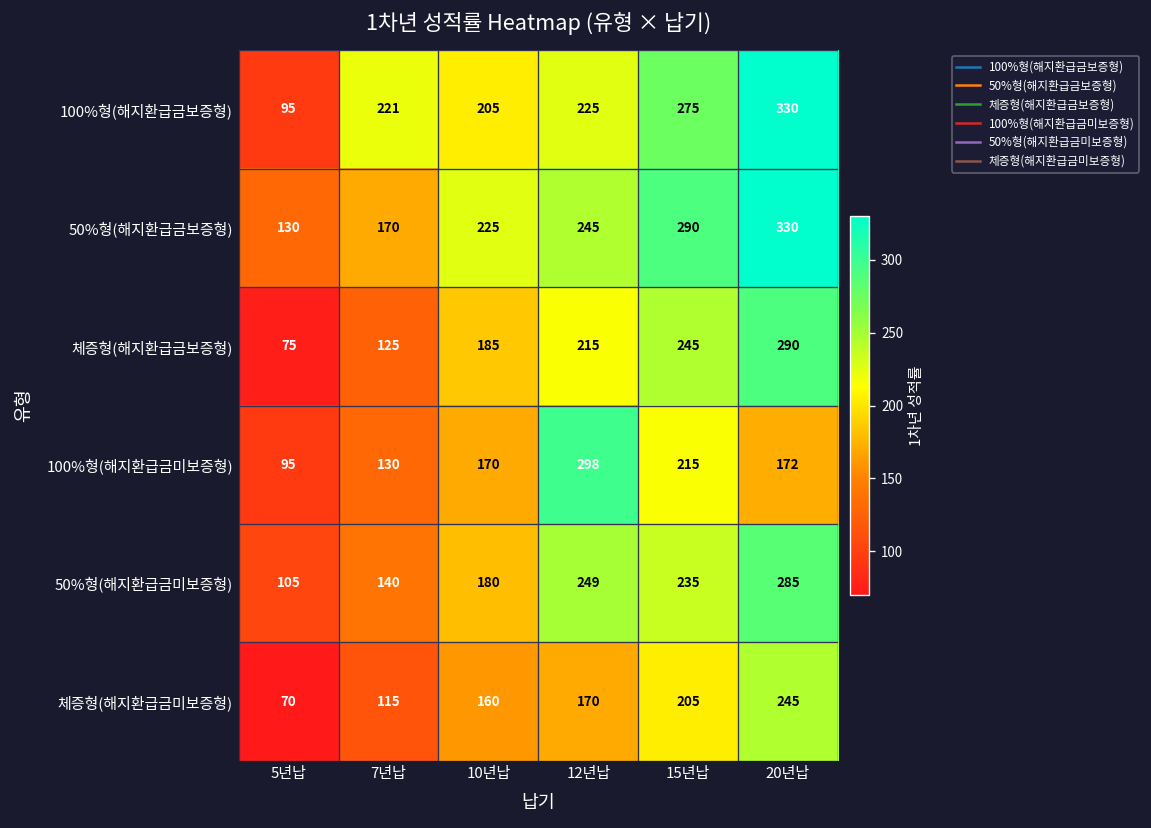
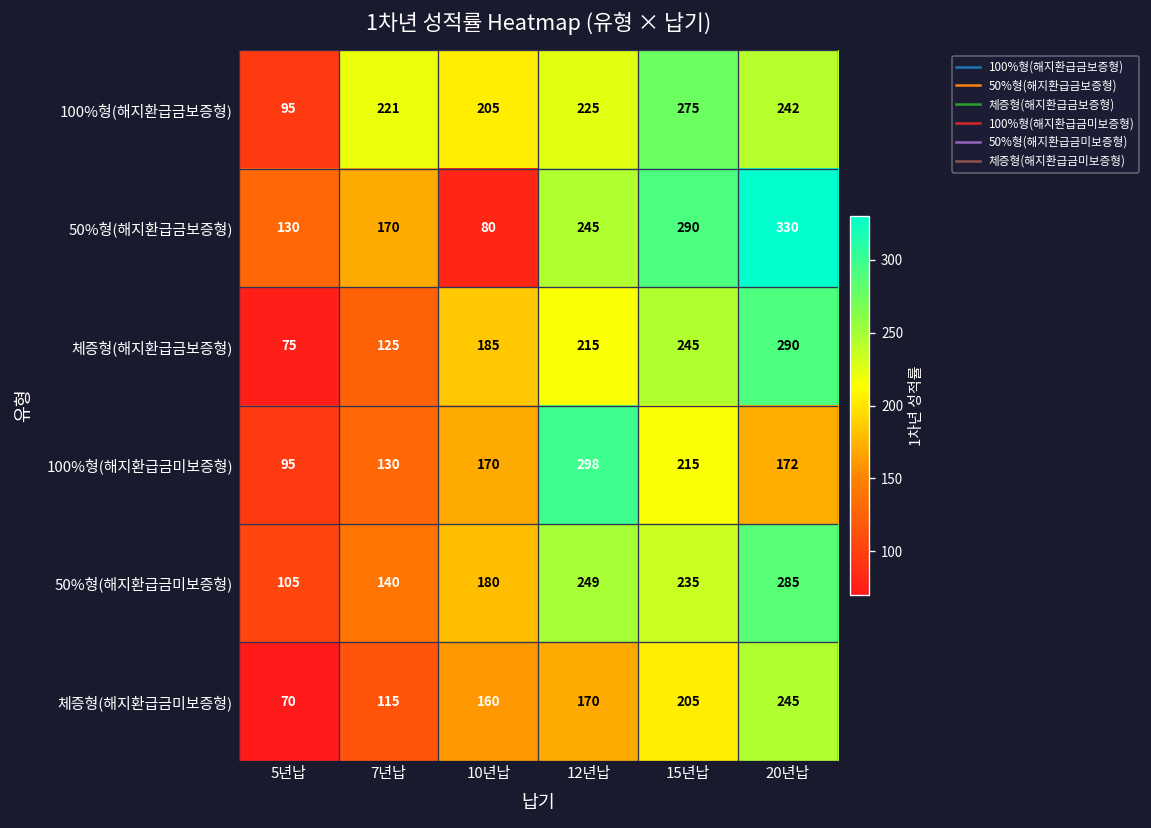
  {
    "100%형(해지환급금보증형)": {
      "5년납": 95,
      "7년납": 221,
      "10년납": 205,
      "12년납": 225,
      "15년납": 275,
-     "20년납": 330
+     "20년납": 242
    },
    "50%형(해지환급금보증형)": {
      "5년납": 130,
      "7년납": 170,
-     "10년납": 225,
+     "10년납": 80,
      "12년납": 245,
      "15년납": 290,
      "20년납": 330
    },
    "체증형(해지환급금보증형)": {
      "5년납": 75,
      "7년납": 125,
      "10년납": 185,
      "12년납": 215,
      "15년납": 245,
      "20년납": 290
    },
    "100%형(해지환급금미보증형)": {
      "5년납": 95,
      "7년납": 130,
      "10년납": 170,
      "12년납": 298,
      "15년납": 215,
      "20년납": 172
    },
    "50%형(해지환급금미보증형)": {
      "5년납": 105,
      "7년납": 140,
      "10년납": 180,
      "12년납": 249,
      "15년납": 235,
      "20년납": 285
    },
    "체증형(해지환급금미보증형)": {
      "5년납": 70,
      "7년납": 115,
      "10년납": 160,
      "12년납": 170,
      "15년납": 205,
      "20년납": 245
    }
  }
